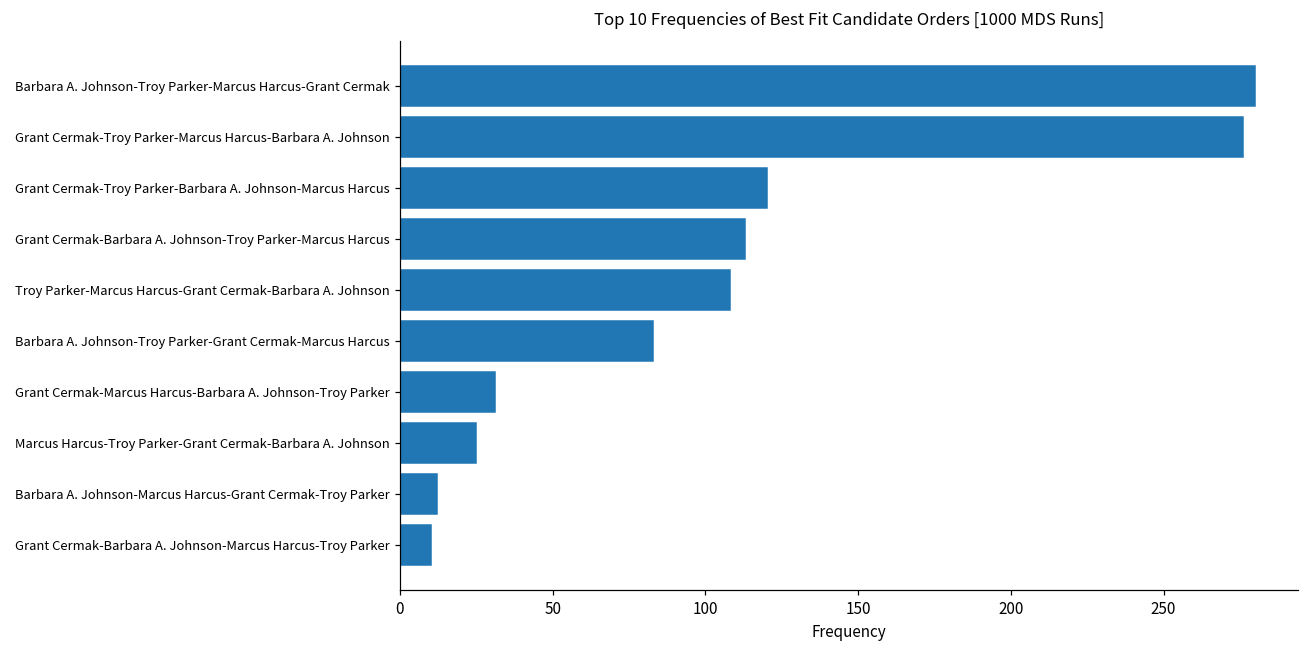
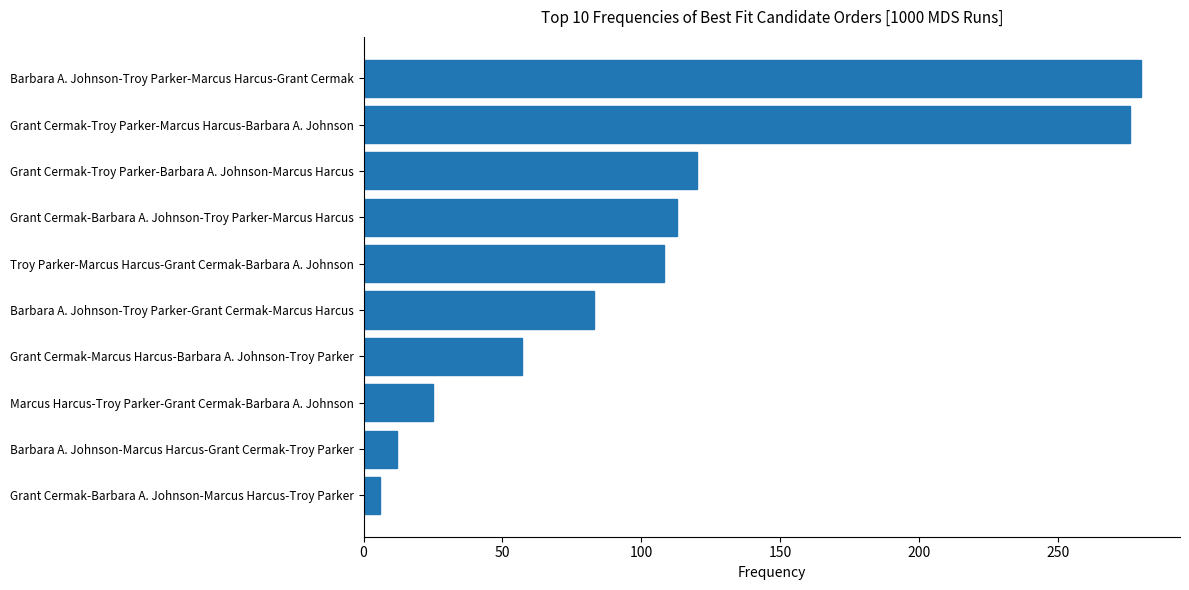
  {
    "Barbara A. Johnson-Troy Parker-Marcus Harcus-Grant Cermak": 280,
    "Grant Cermak-Troy Parker-Marcus Harcus-Barbara A. Johnson": 276,
    "Grant Cermak-Troy Parker-Barbara A. Johnson-Marcus Harcus": 120,
    "Grant Cermak-Barbara A. Johnson-Troy Parker-Marcus Harcus": 113,
    "Troy Parker-Marcus Harcus-Grant Cermak-Barbara A. Johnson": 108,
    "Barbara A. Johnson-Troy Parker-Grant Cermak-Marcus Harcus": 83,
-   "Grant Cermak-Marcus Harcus-Barbara A. Johnson-Troy Parker": 31,
+   "Grant Cermak-Marcus Harcus-Barbara A. Johnson-Troy Parker": 57,
    "Marcus Harcus-Troy Parker-Grant Cermak-Barbara A. Johnson": 25,
    "Barbara A. Johnson-Marcus Harcus-Grant Cermak-Troy Parker": 12,
-   "Grant Cermak-Barbara A. Johnson-Marcus Harcus-Troy Parker": 10
+   "Grant Cermak-Barbara A. Johnson-Marcus Harcus-Troy Parker": 6
  }
